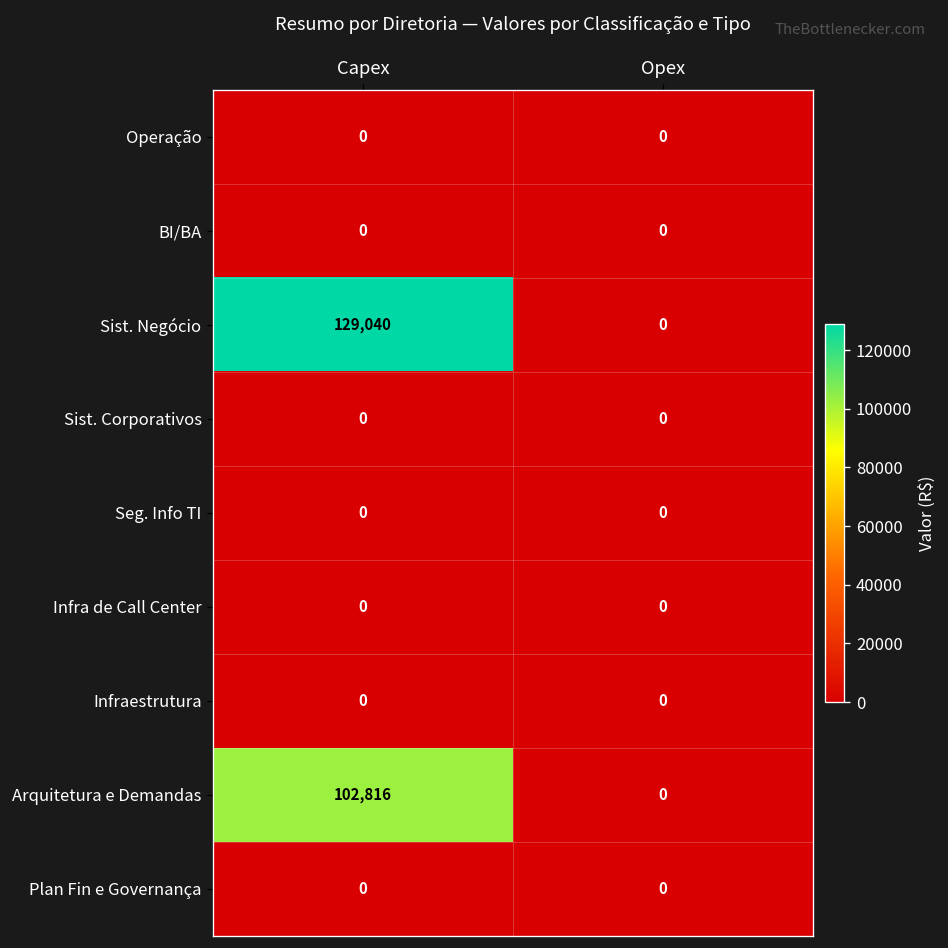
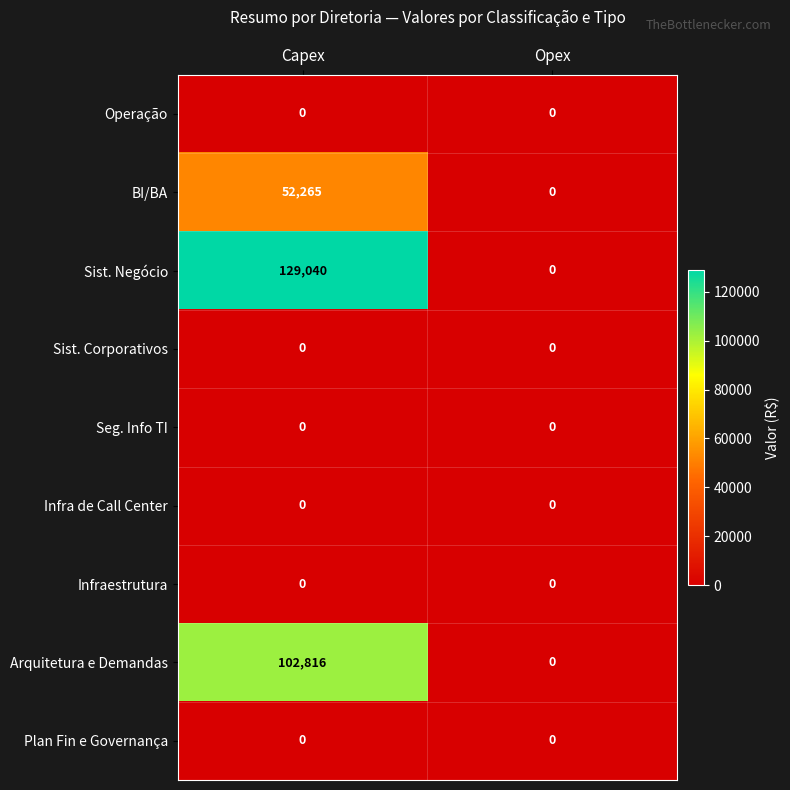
  {
    "Operação": {
      "Capex": "0",
      "Opex": "0"
    },
    "BI/BA": {
-     "Capex": "0",
+     "Capex": "52,265",
      "Opex": "0"
    },
    "Sist. Negócio": {
      "Capex": "129,040",
      "Opex": "0"
    },
    "Sist. Corporativos": {
      "Capex": "0",
      "Opex": "0"
    },
    "Seg. Info TI": {
      "Capex": "0",
      "Opex": "0"
    },
    "Infra de Call Center": {
      "Capex": "0",
      "Opex": "0"
    },
    "Infraestrutura": {
      "Capex": "0",
      "Opex": "0"
    },
    "Arquitetura e Demandas": {
      "Capex": "102,816",
      "Opex": "0"
    },
    "Plan Fin e Governança": {
      "Capex": "0",
      "Opex": "0"
    }
  }
